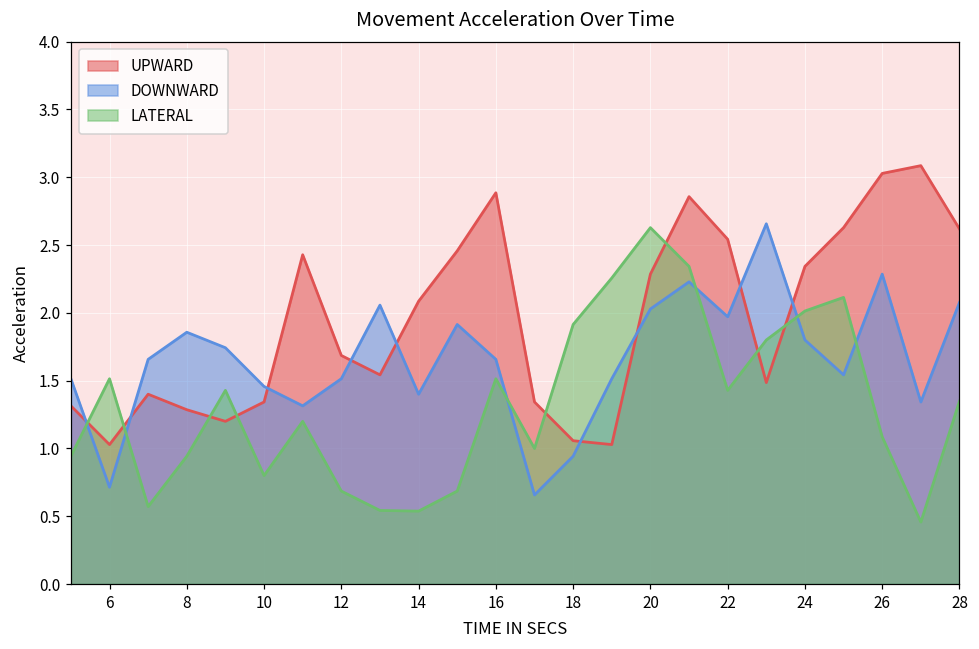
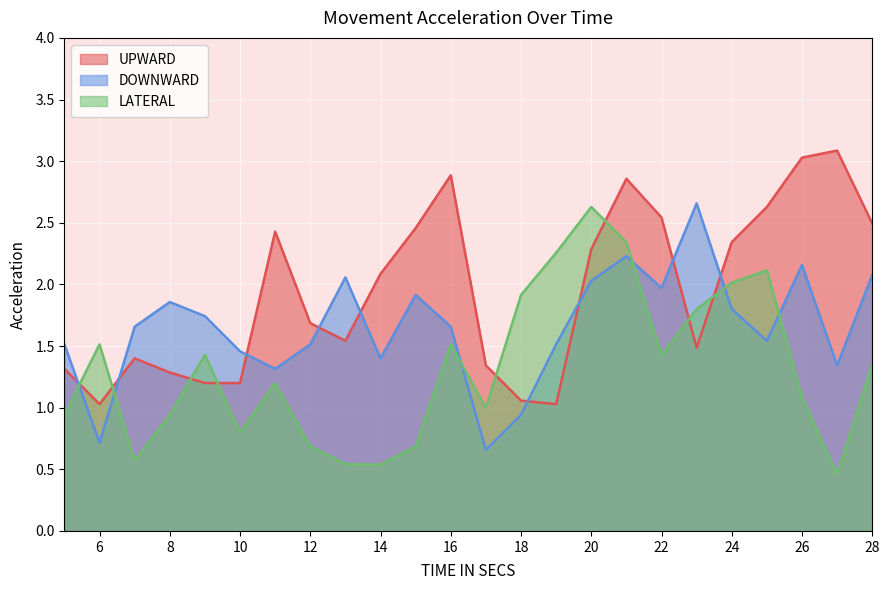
  {
    "UPWARD": {
      "6": 1.03,
      "8": 1.29,
-     "10": 1.34,
+     "10": 1.20,
      "12": 1.69,
      "14": 2.09,
      "16": 2.89,
      "18": 1.06,
      "20": 2.29,
      "22": 2.54,
      "24": 2.34,
      "26": 3.03,
-     "28": 2.62
+     "28": 2.49
    },
    "DOWNWARD": {
      "6": 0.71,
      "8": 1.86,
      "10": 1.46,
      "12": 1.51,
      "14": 1.40,
      "16": 1.66,
      "18": 0.94,
      "20": 2.03,
      "22": 1.97,
      "24": 1.80,
-     "26": 2.29,
+     "26": 2.16,
      "28": 2.08
    },
    "LATERAL": {
      "6": 1.51,
      "8": 0.94,
      "10": 0.80,
      "12": 0.69,
      "14": 0.54,
      "16": 1.51,
      "18": 1.91,
      "20": 2.63,
      "22": 1.43,
      "24": 2.01,
      "26": 1.09,
      "28": 1.35
    }
  }
